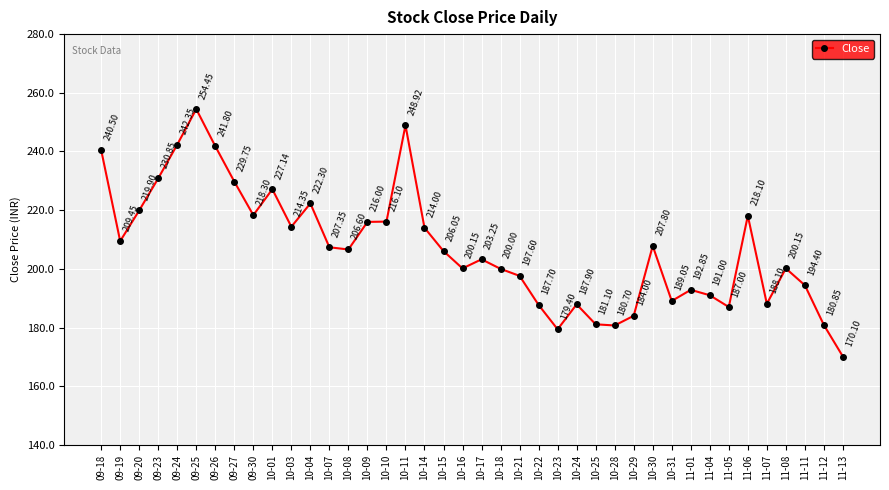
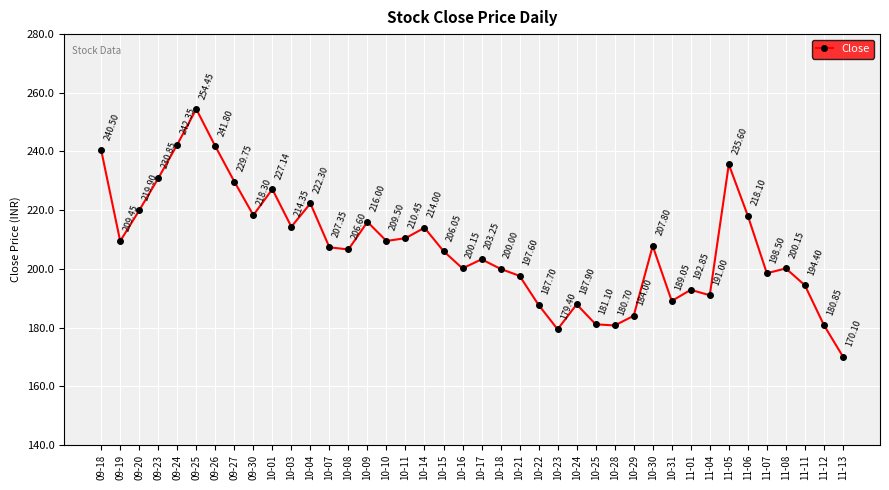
  {
    "09-18": 240.50,
    "09-25": 254.45,
    "09-26": 241.80,
    "09-27": 229.75,
    "10-01": 227.14,
    "10-04": 222.30,
    "10-07": 207.35,
    "10-09": 216.00,
-   "10-10": 216.10,
-   "10-11": 248.92,
+   "10-10": 209.50,
+   "10-11": 210.45,
    "10-14": 214.00,
    "10-15": 206.05,
    "10-17": 203.25,
    "10-18": 200.00,
    "10-21": 197.60,
    "10-22": 187.70,
    "10-24": 187.90,
    "10-25": 181.10,
    "10-29": 184.00,
    "10-30": 207.80,
    "11-01": 192.85,
    "11-04": 191.00,
-   "11-05": 187.00,
+   "11-05": 235.60,
    "11-06": 218.10,
-   "11-07": 188.10,
+   "11-07": 198.50,
    "11-08": 200.15,
    "11-11": 194.40,
    "11-12": 180.85,
    "11-13": 170.10
  }
